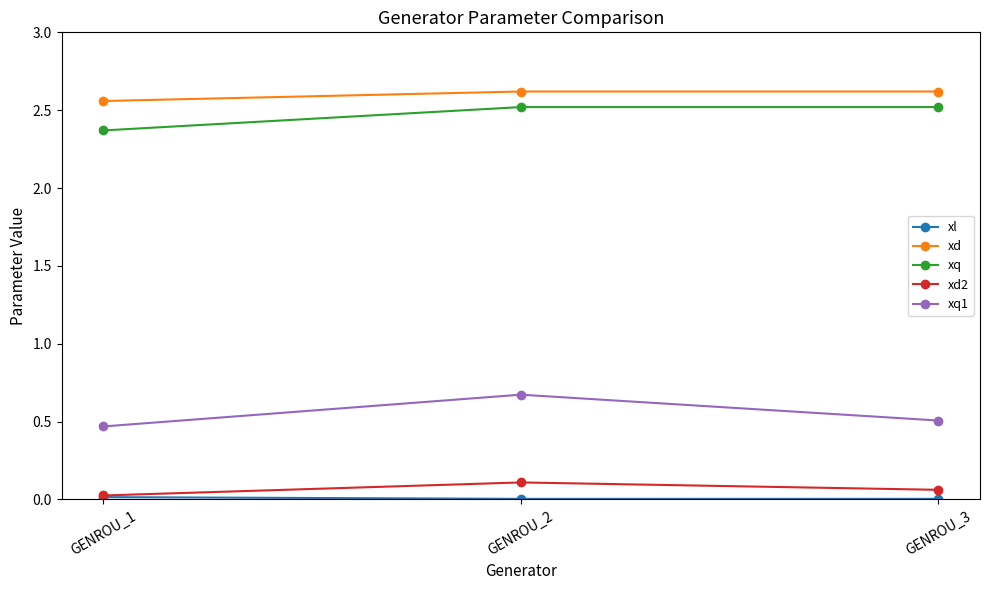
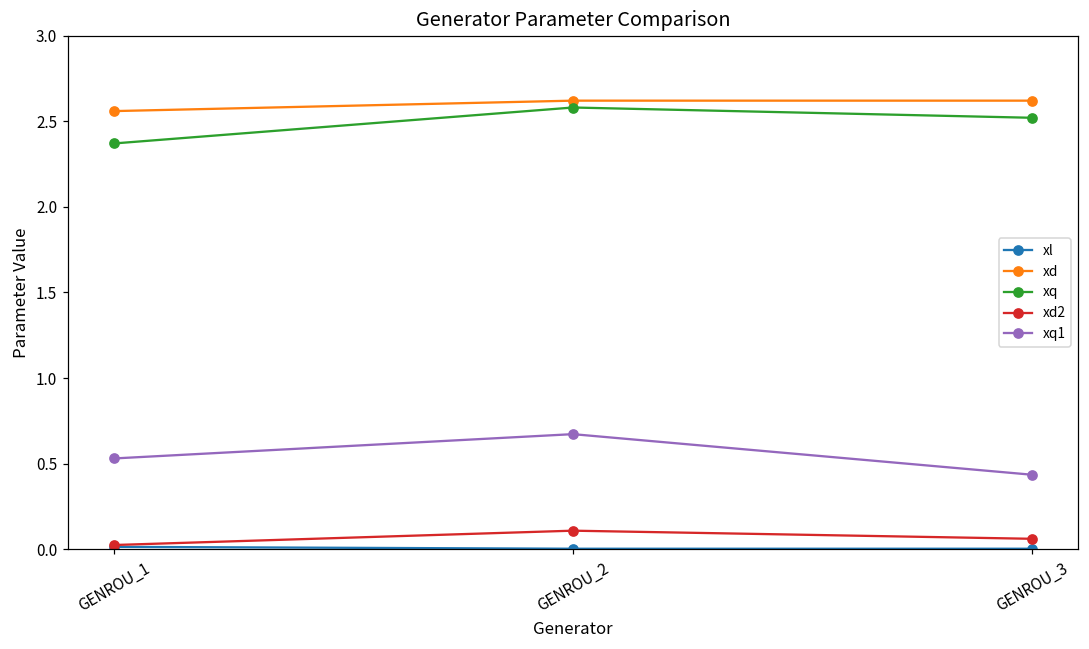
  {
    "xl": {
      "GENROU_2": 0.00,
      "GENROU_3": 0.00
    },
    "xd": {
      "GENROU_1": 2.56,
      "GENROU_2": 2.62,
      "GENROU_3": 2.62
    },
    "xq": {
      "GENROU_1": 2.37,
-     "GENROU_2": 2.52,
+     "GENROU_2": 2.58,
      "GENROU_3": 2.52
    },
    "xd2": {
      "GENROU_2": 0.11,
      "GENROU_3": 0.06
    },
    "xq1": {
-     "GENROU_1": 0.47,
+     "GENROU_1": 0.53,
      "GENROU_2": 0.67,
-     "GENROU_3": 0.51
+     "GENROU_3": 0.44
    }
  }
